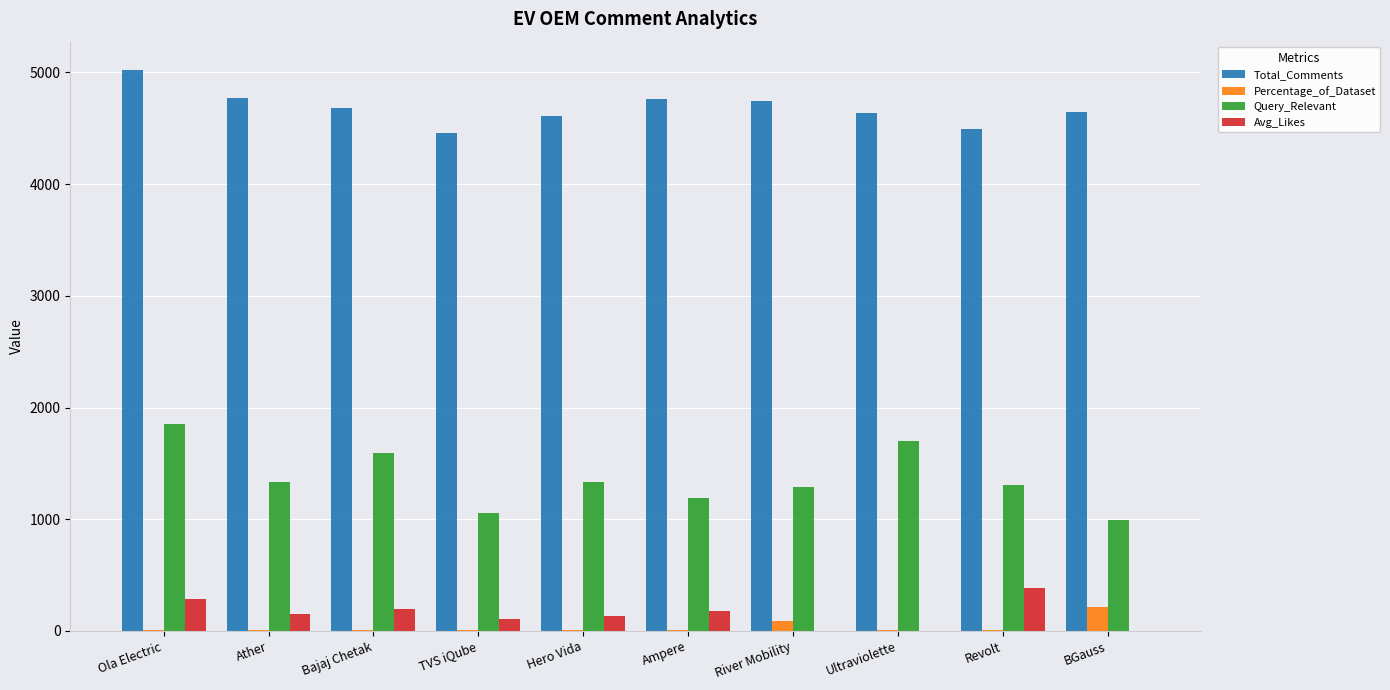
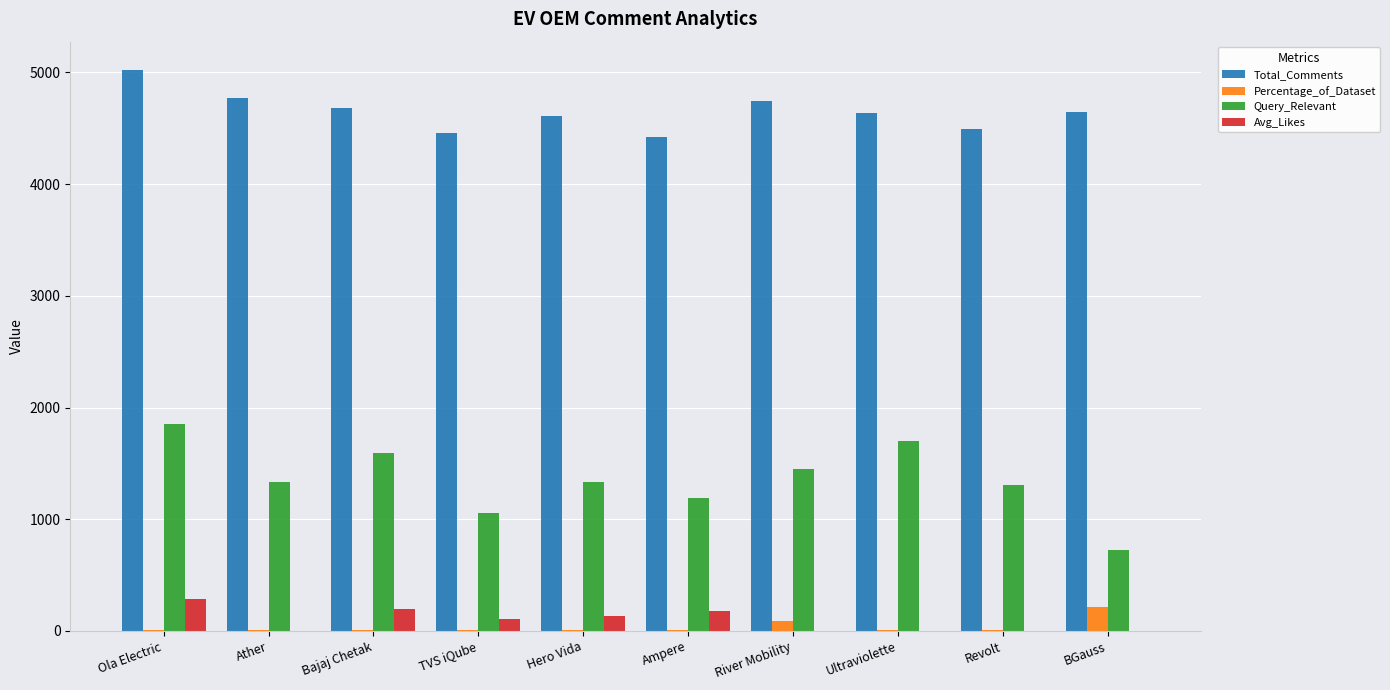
  {
    "Total_Comments": {
      "Ola Electric": 5020,
      "Ather": 4780,
      "Bajaj Chetak": 4680,
      "TVS iQube": 4450,
      "Hero Vida": 4610,
-     "Ampere": 4760,
+     "Ampere": 4420,
      "River Mobility": 4740,
      "Ultraviolette": 4640,
      "Revolt": 4490,
      "BGauss": 4650
    },
    "Percentage_of_Dataset": {
      "River Mobility": 80,
      "BGauss": 210
    },
    "Query_Relevant": {
      "Ola Electric": 1850,
      "Ather": 1330,
      "Bajaj Chetak": 1590,
      "TVS iQube": 1060,
      "Hero Vida": 1330,
      "Ampere": 1190,
-     "River Mobility": 1290,
+     "River Mobility": 1450,
      "Ultraviolette": 1700,
      "Revolt": 1310,
-     "BGauss": 990
+     "BGauss": 720
    },
    "Avg_Likes": {
      "Ola Electric": 280,
-     "Ather": 150,
+     "Ather": 0,
      "Bajaj Chetak": 200,
      "TVS iQube": 110,
      "Hero Vida": 140,
      "Ampere": 180,
-     "Revolt": 390
+     "Revolt": 0
    }
  }
